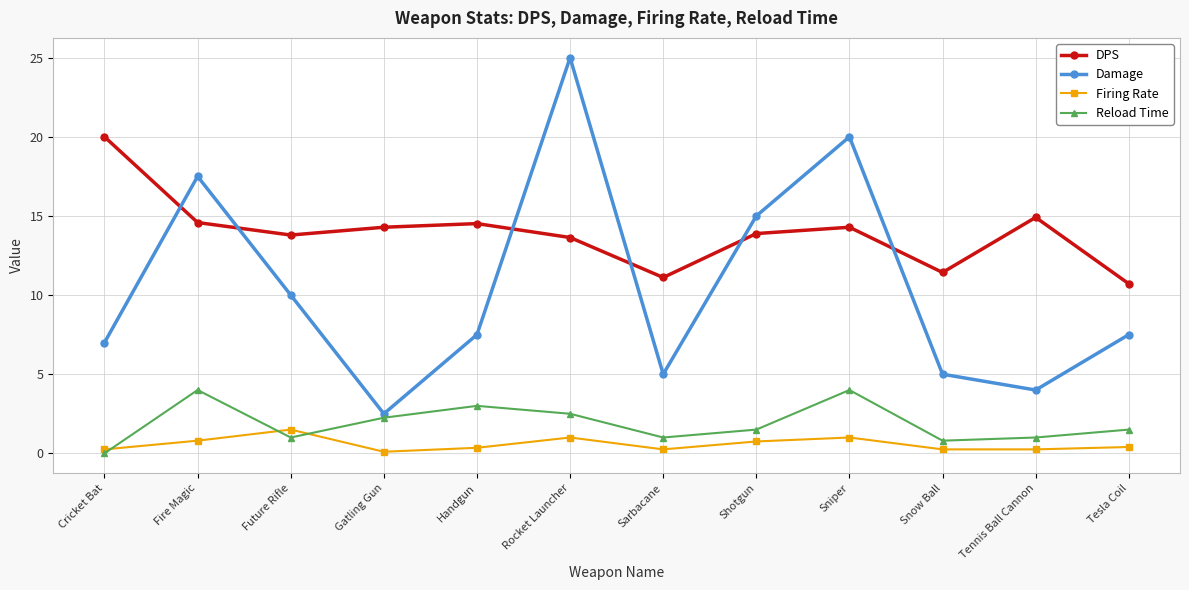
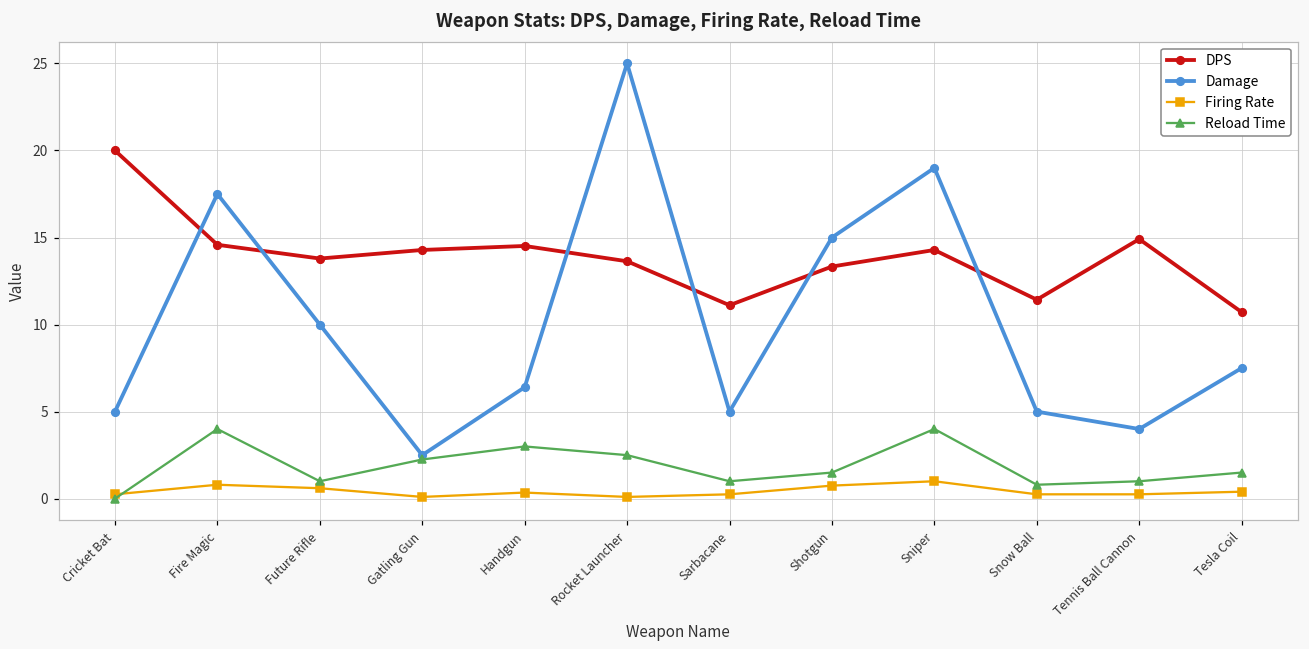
  {
    "DPS": {
      "Cricket Bat": 20.0,
      "Fire Magic": 14.6,
      "Future Rifle": 13.8,
      "Gatling Gun": 14.3,
      "Handgun": 14.5,
      "Rocket Launcher": 13.6,
      "Sarbacane": 11.1,
-     "Shotgun": 13.9,
+     "Shotgun": 13.3,
      "Sniper": 14.3,
      "Snow Ball": 11.4,
      "Tennis Ball Cannon": 14.9,
      "Tesla Coil": 10.7
    },
    "Damage": {
-     "Cricket Bat": 7,
+     "Cricket Bat": 5,
      "Fire Magic": 17.5,
      "Future Rifle": 10.0,
      "Gatling Gun": 2.5,
-     "Handgun": 7.5,
+     "Handgun": 6.4,
      "Rocket Launcher": 25.0,
      "Sarbacane": 5.0,
      "Shotgun": 15.0,
-     "Sniper": 20,
+     "Sniper": 19,
      "Snow Ball": 5.0,
      "Tennis Ball Cannon": 4.0,
      "Tesla Coil": 7.5
    },
    "Firing Rate": {
      "Cricket Bat": 0.3,
      "Fire Magic": 0.8,
-     "Future Rifle": 1.5,
+     "Future Rifle": 0.6,
      "Gatling Gun": 0.1,
      "Handgun": 0.4,
-     "Rocket Launcher": 1.0,
+     "Rocket Launcher": 0.1,
      "Sarbacane": 0.3,
      "Shotgun": 0.8,
      "Sniper": 1.0,
      "Snow Ball": 0.3,
      "Tennis Ball Cannon": 0.3,
      "Tesla Coil": 0.4
    },
    "Reload Time": {
      "Cricket Bat": 0.0,
      "Fire Magic": 4.0,
      "Future Rifle": 1.0,
      "Gatling Gun": 2.3,
      "Handgun": 3.0,
      "Rocket Launcher": 2.5,
      "Sarbacane": 1.0,
      "Shotgun": 1.5,
      "Sniper": 4.0,
      "Snow Ball": 0.8,
      "Tennis Ball Cannon": 1.0,
      "Tesla Coil": 1.5
    }
  }
